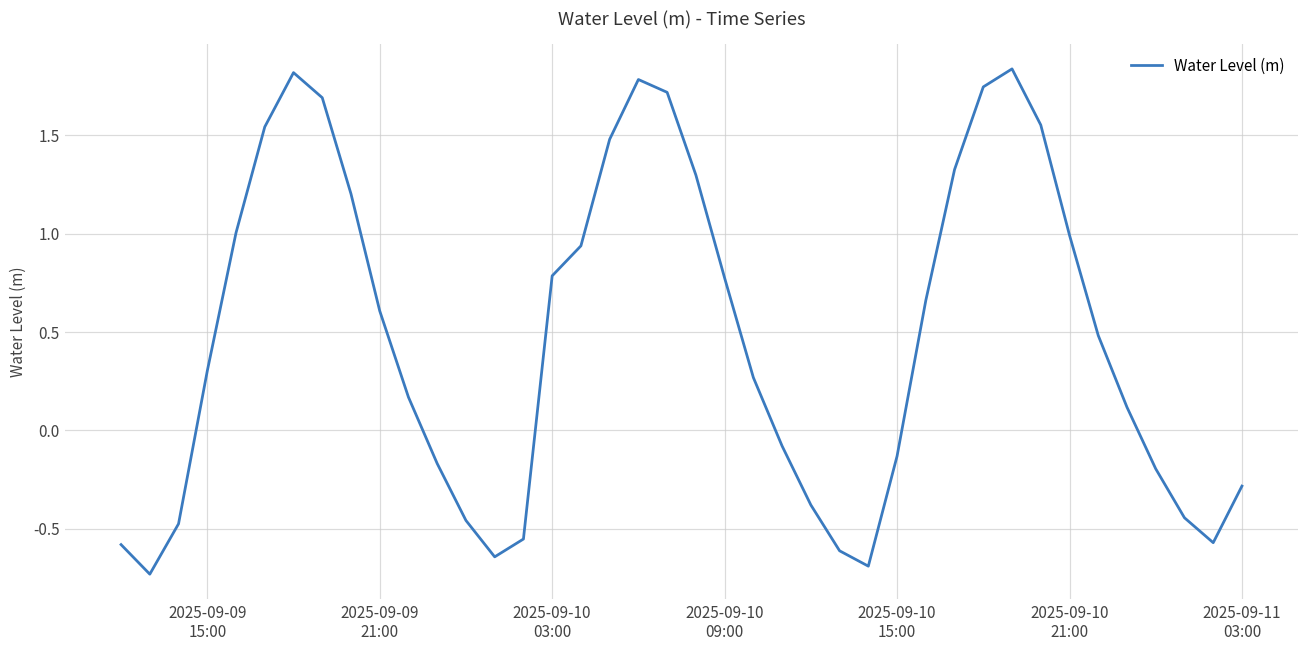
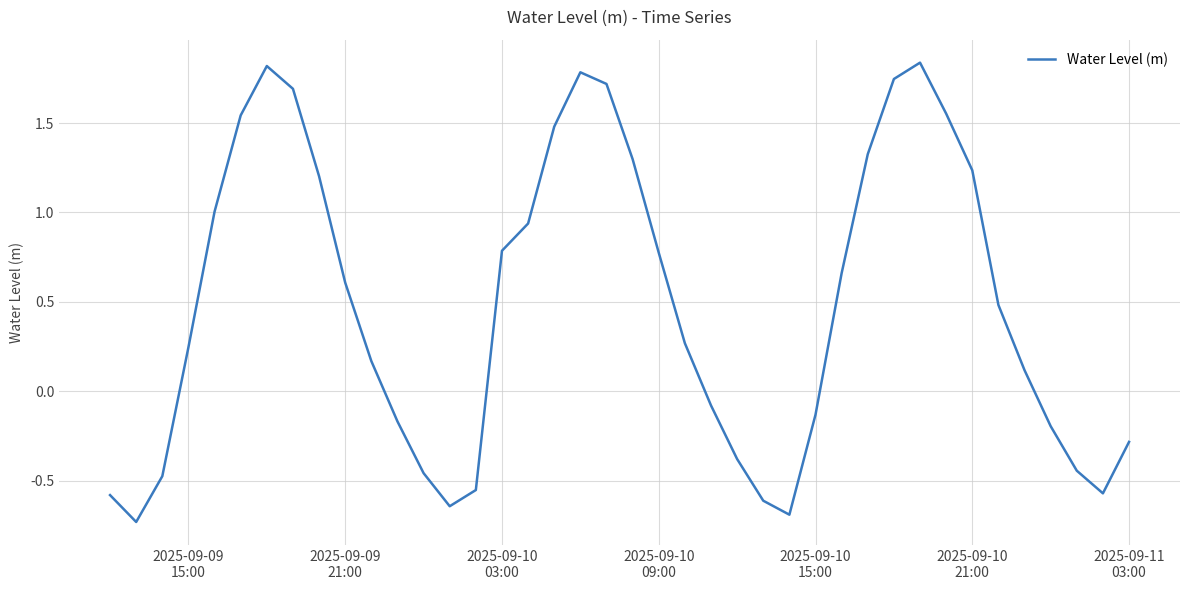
  {
-   "2025-09-09 15:00": 0.30,
+   "2025-09-09 15:00": 0.25,
    "2025-09-09 21:00": 0.61,
    "2025-09-10 03:00": 0.79,
    "2025-09-10 09:00": 0.77,
    "2025-09-10 15:00": -0.13,
-   "2025-09-10 21:00": 0.99,
+   "2025-09-10 21:00": 1.24,
    "2025-09-11 03:00": -0.28
  }
